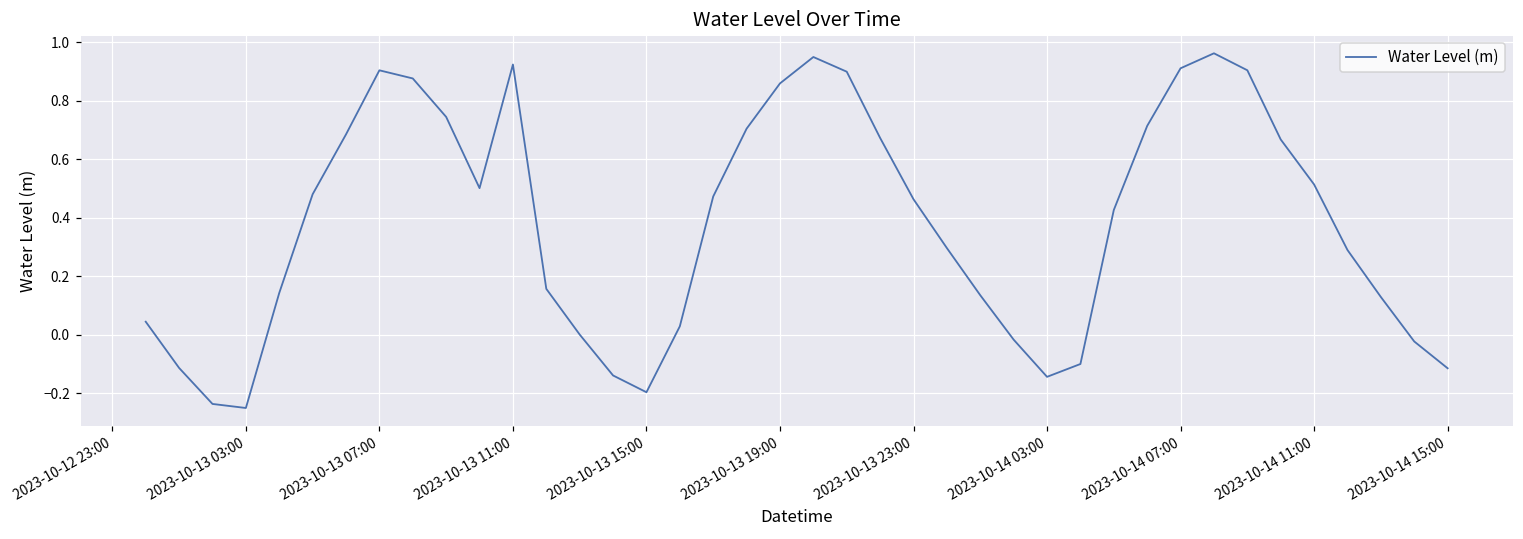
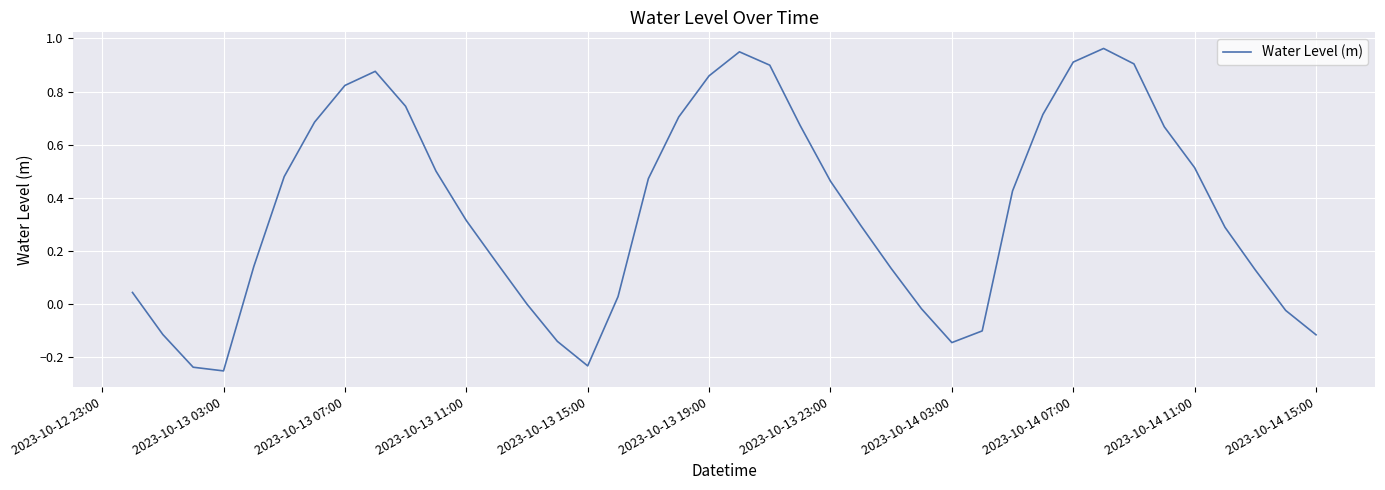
  {
    "2023-10-13 03:00": -0.25,
-   "2023-10-13 07:00": 0.90,
-   "2023-10-13 11:00": 0.92,
-   "2023-10-13 15:00": -0.20,
+   "2023-10-13 07:00": 0.82,
+   "2023-10-13 11:00": 0.32,
+   "2023-10-13 15:00": -0.23,
    "2023-10-13 19:00": 0.86,
    "2023-10-13 23:00": 0.46,
    "2023-10-14 03:00": -0.14,
    "2023-10-14 07:00": 0.91,
    "2023-10-14 11:00": 0.51,
    "2023-10-14 15:00": -0.11
  }
